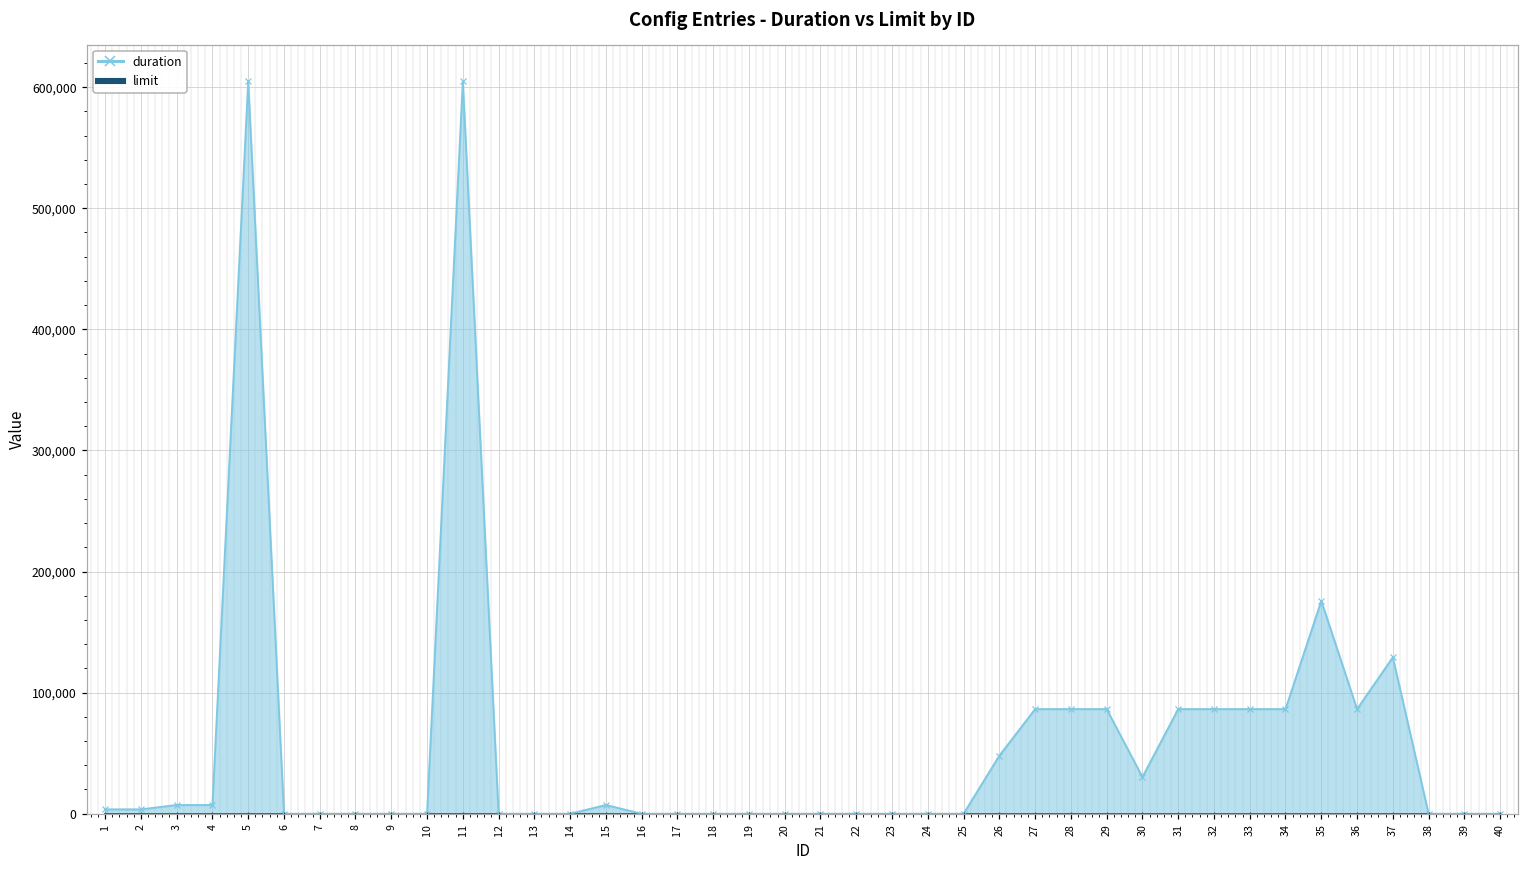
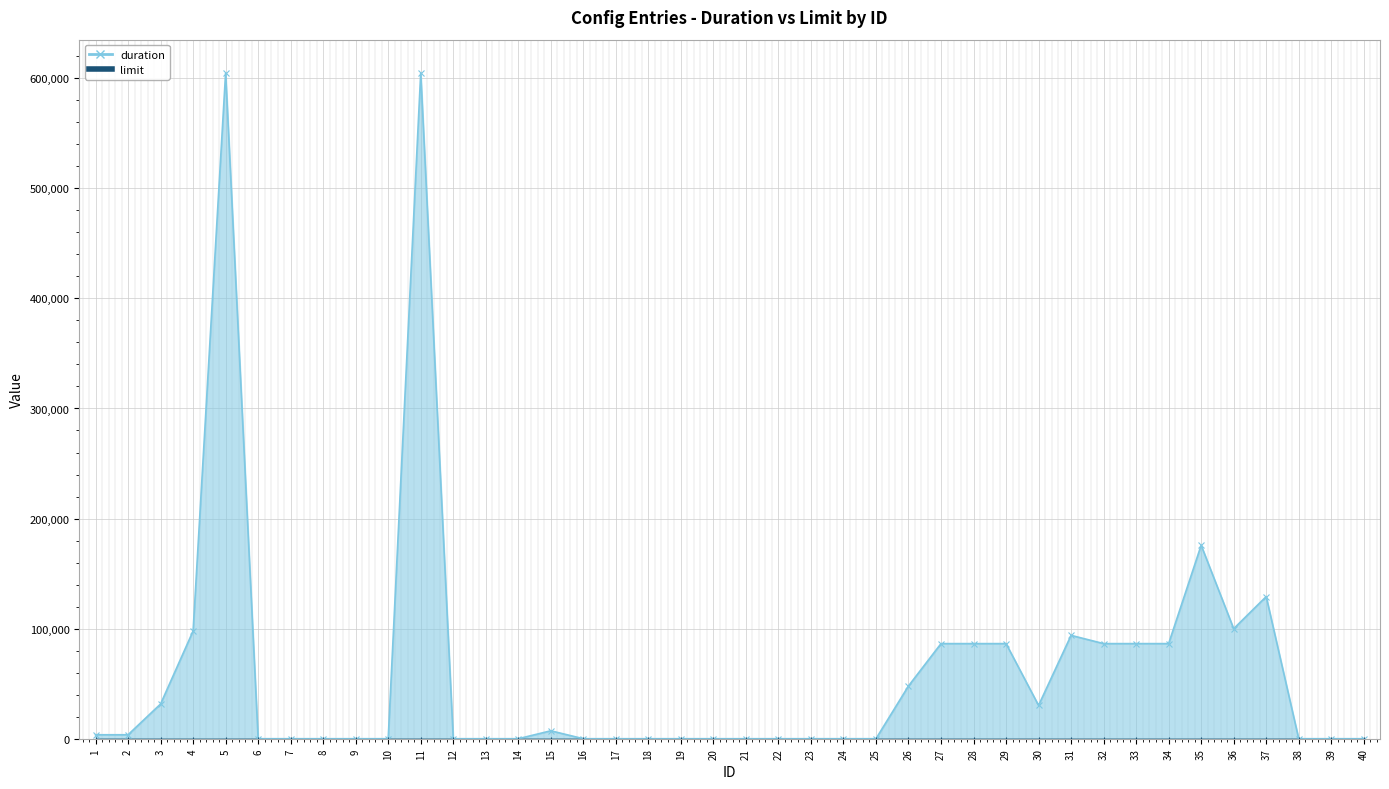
  {
    "duration": {
      "1": "4,000",
      "2": "4,000",
-     "3": "7,000",
-     "4": "7,000",
+     "3": "32,000",
+     "4": "98,000",
      "5": "605,000",
      "11": "605,000",
      "15": "7,000",
      "26": "48,000",
      "27": "86,000",
      "28": "86,000",
      "29": "86,000",
      "30": "30,000",
-     "31": "86,000",
+     "31": "94,000",
      "32": "86,000",
      "33": "86,000",
      "34": "86,000",
      "35": "176,000",
-     "36": "86,000",
+     "36": "100,000",
      "37": "129,000"
    },
    "limit": {
      "1": "0",
      "2": "0",
      "3": "0",
      "4": "0",
      "5": "0",
      "11": "0",
      "15": "0",
      "26": "0",
      "27": "0",
      "28": "0",
      "29": "0",
      "30": "0",
      "31": "0",
      "32": "0",
      "33": "0",
      "34": "0",
      "35": "0",
      "36": "0",
      "37": "0"
    }
  }
